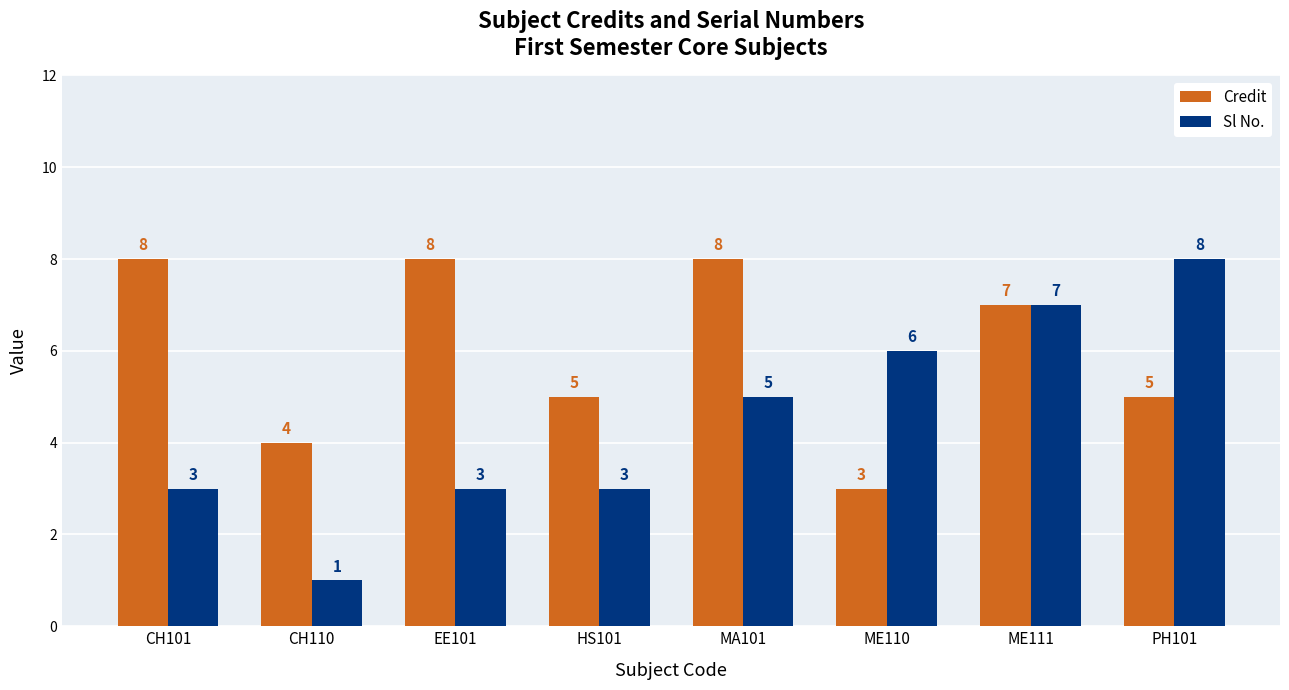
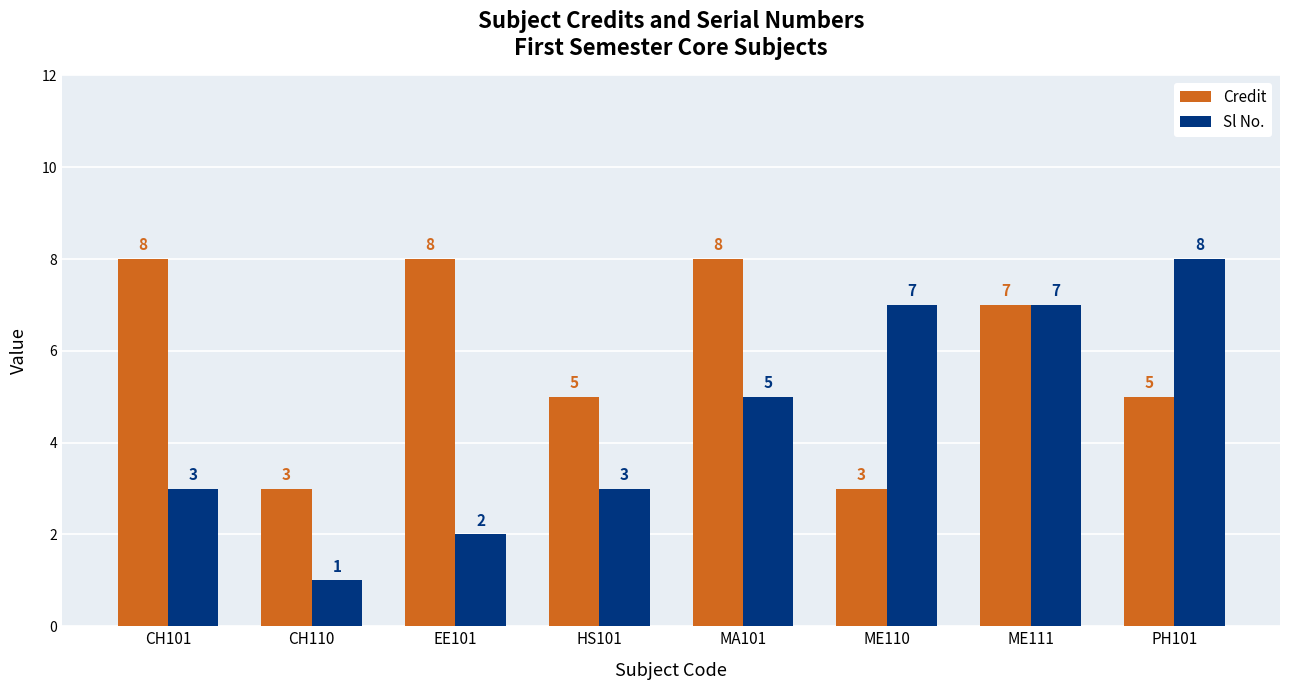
  {
    "Credit": {
      "CH101": 8,
-     "CH110": 4,
+     "CH110": 3,
      "EE101": 8,
      "HS101": 5,
      "MA101": 8,
      "ME110": 3,
      "ME111": 7,
      "PH101": 5
    },
    "Sl No.": {
      "CH101": 3,
      "CH110": 1,
-     "EE101": 3,
+     "EE101": 2,
      "HS101": 3,
      "MA101": 5,
-     "ME110": 6,
+     "ME110": 7,
      "ME111": 7,
      "PH101": 8
    }
  }
